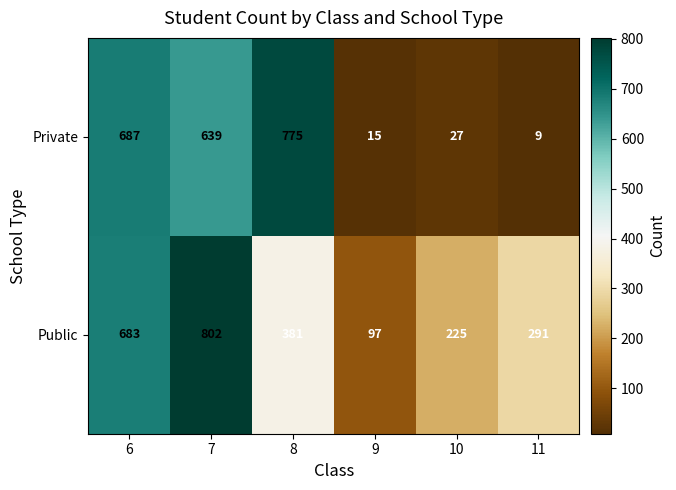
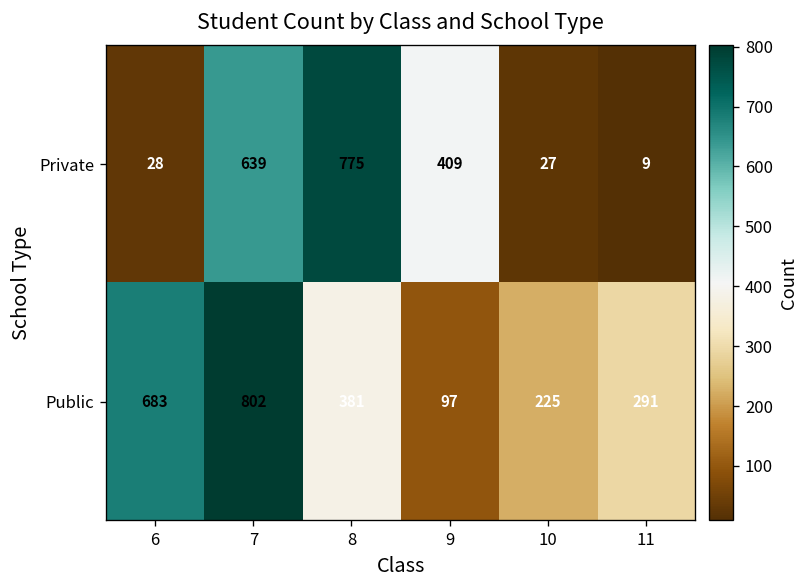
  {
    "Private": {
-     "6": 687,
+     "6": 28,
      "7": 639,
      "8": 775,
-     "9": 15,
+     "9": 409,
      "10": 27,
      "11": 9
    },
    "Public": {
      "6": 683,
      "7": 802,
      "9": 97,
      "10": 225,
      "11": 291
    }
  }
